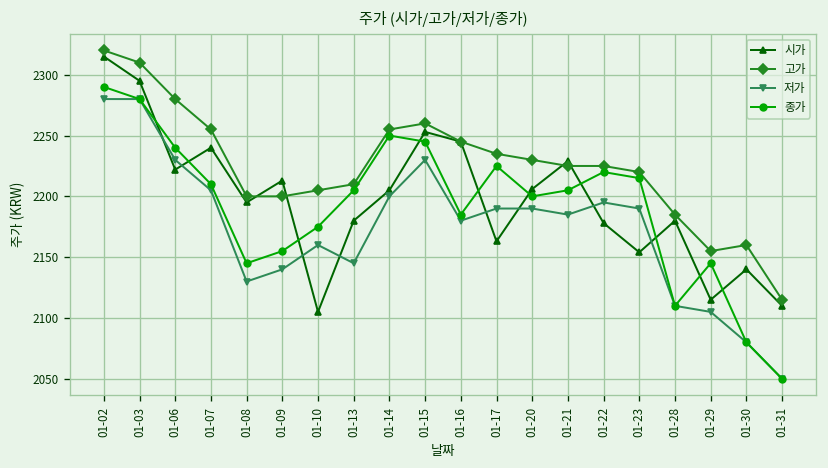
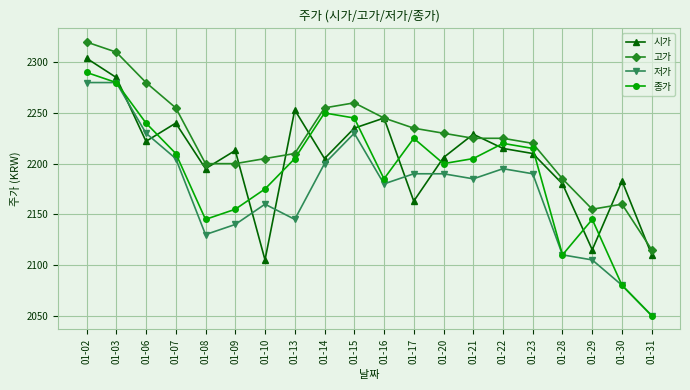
  {
    "시가": {
-     "01-02": 2315,
-     "01-03": 2295,
+     "01-02": 2304,
+     "01-03": 2285,
      "01-06": 2222,
      "01-07": 2240,
      "01-08": 2195,
      "01-09": 2213,
      "01-10": 2105,
-     "01-13": 2180,
+     "01-13": 2253,
      "01-14": 2205,
-     "01-15": 2253,
+     "01-15": 2235,
      "01-17": 2163,
      "01-20": 2206,
      "01-21": 2229,
-     "01-22": 2178,
-     "01-23": 2154,
+     "01-22": 2215,
+     "01-23": 2210,
      "01-28": 2180,
      "01-29": 2115,
-     "01-30": 2140,
+     "01-30": 2183,
      "01-31": 2110
    }
  }
